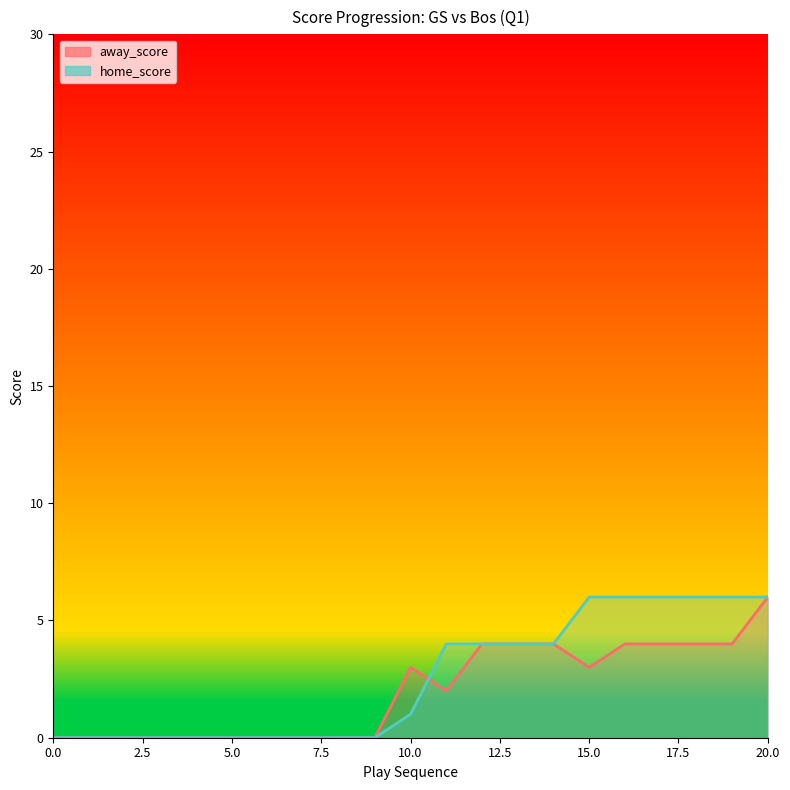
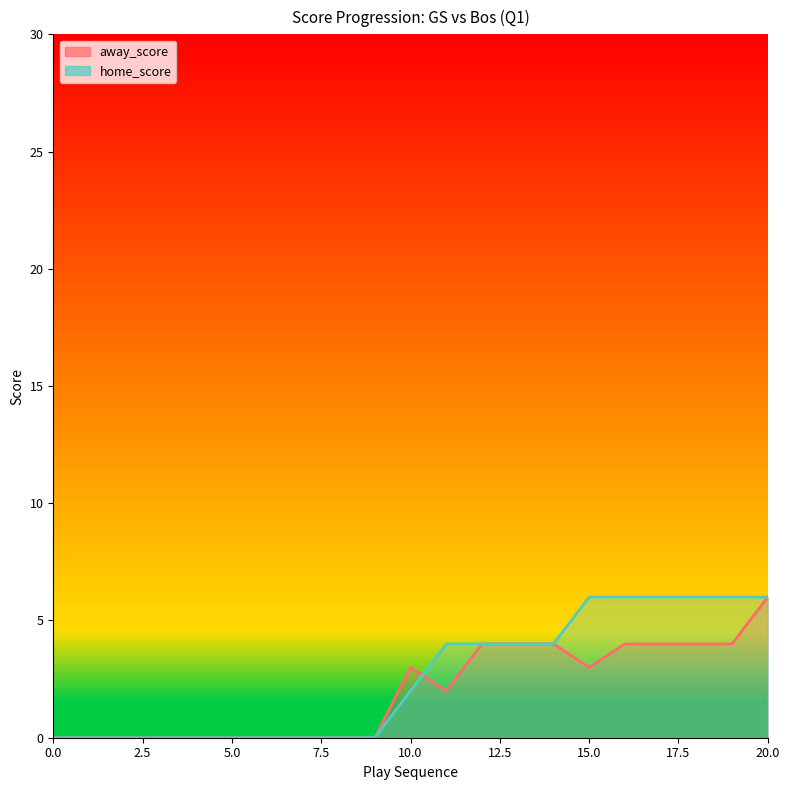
  {
    "away_score": {
      "10.0": 3,
      "15.0": 3
    },
    "home_score": {
-     "10.0": 1,
+     "10.0": 2,
      "15.0": 6
    }
  }
